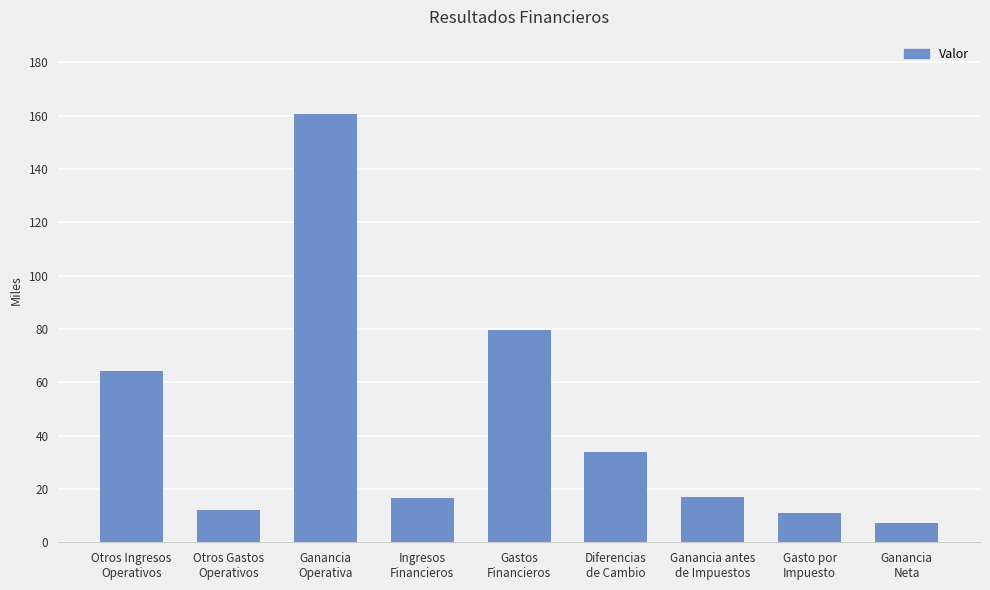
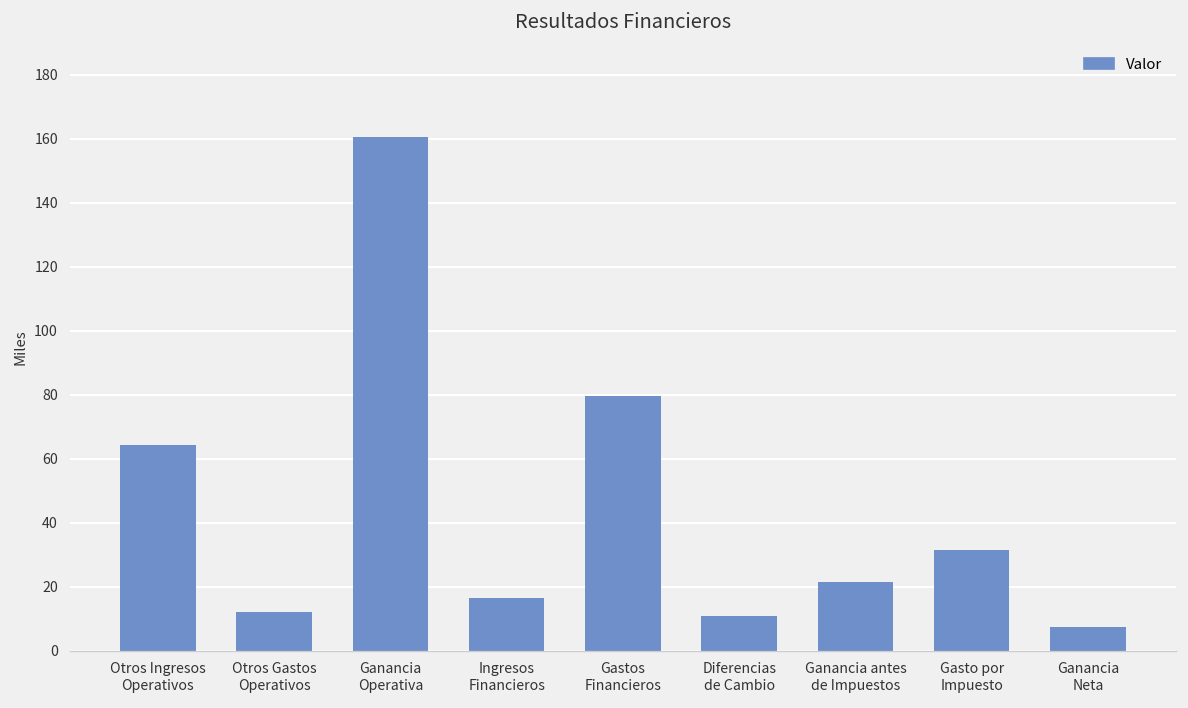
  {
    "Otros Ingresos Operativos": 64,
    "Otros Gastos Operativos": 12,
    "Ganancia Operativa": 161,
    "Ingresos Financieros": 17,
    "Gastos Financieros": 79,
-   "Diferencias de Cambio": 34,
-   "Ganancia antes de Impuestos": 17,
-   "Gasto por Impuesto": 11,
+   "Diferencias de Cambio": 11,
+   "Ganancia antes de Impuestos": 22,
+   "Gasto por Impuesto": 32,
    "Ganancia Neta": 7
  }
